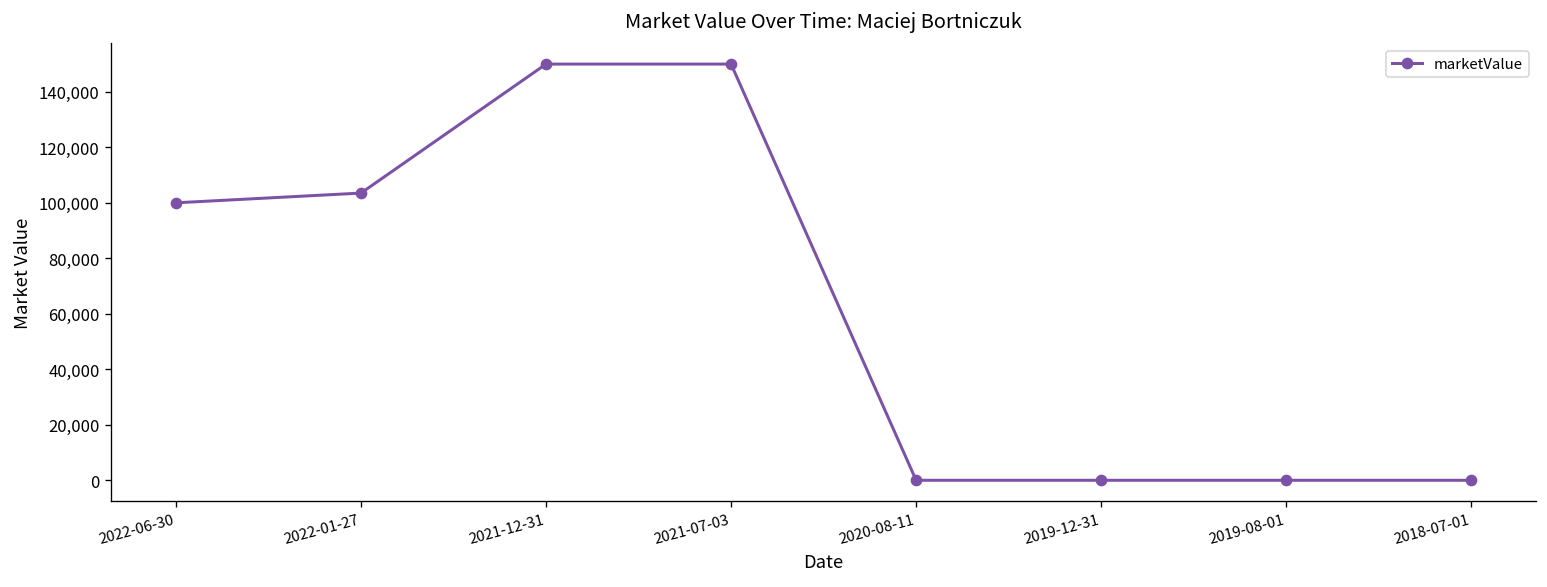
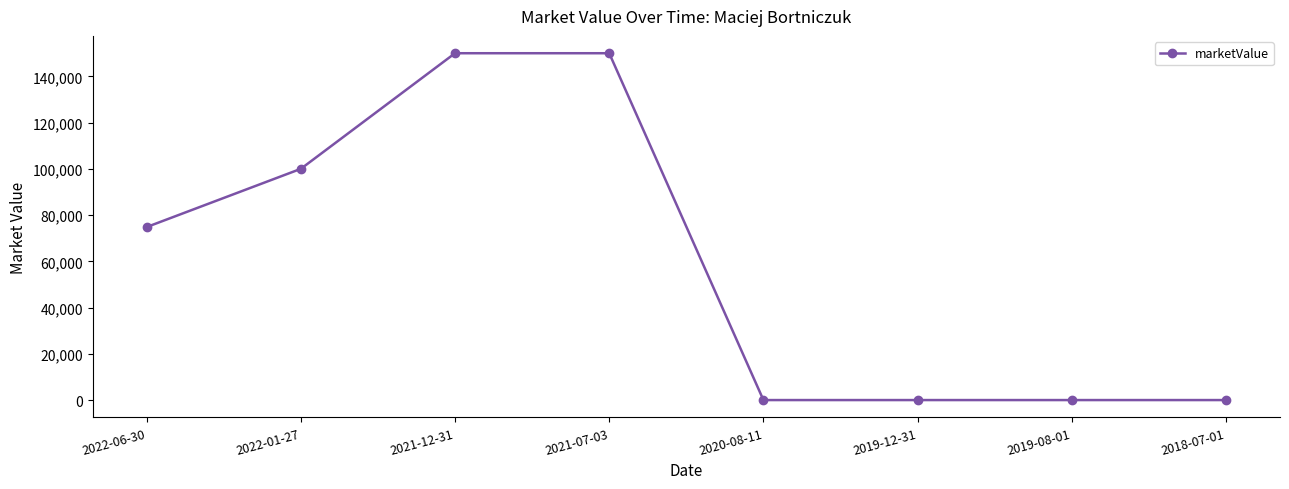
  {
-   "2022-06-30": "100,000",
-   "2022-01-27": "104,000",
+   "2022-06-30": "75,000",
+   "2022-01-27": "100,000",
    "2021-12-31": "150,000",
    "2021-07-03": "150,000",
    "2020-08-11": "0",
    "2019-12-31": "0",
    "2019-08-01": "0",
    "2018-07-01": "0"
  }
